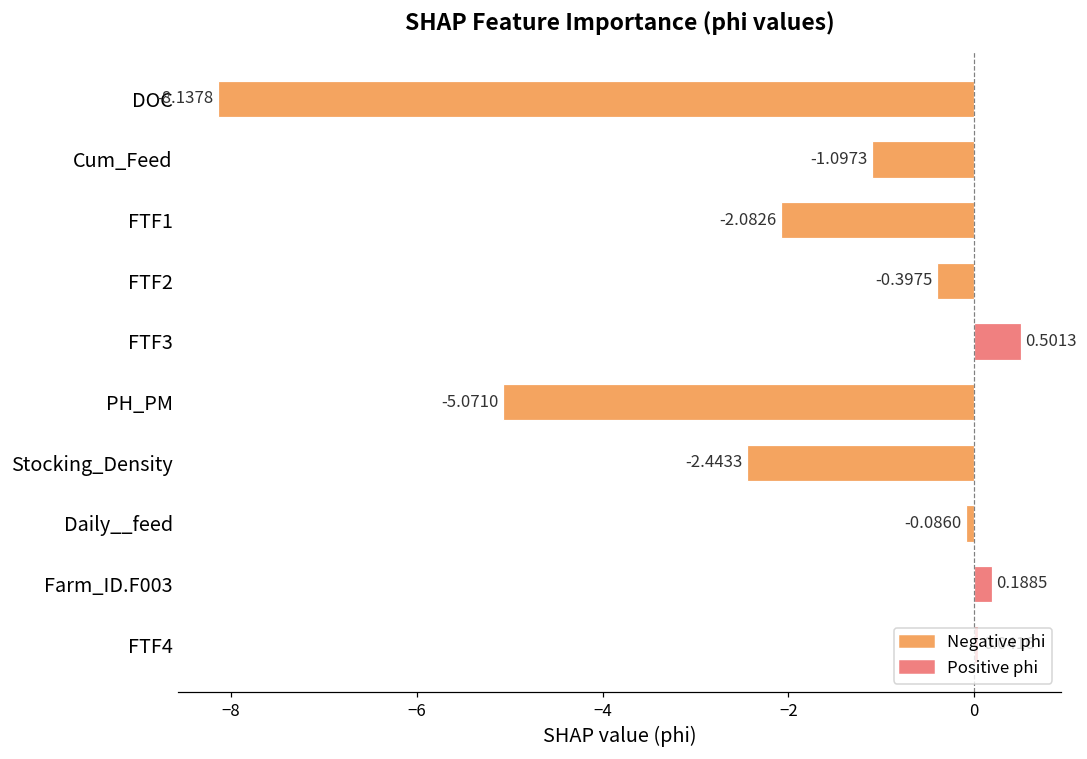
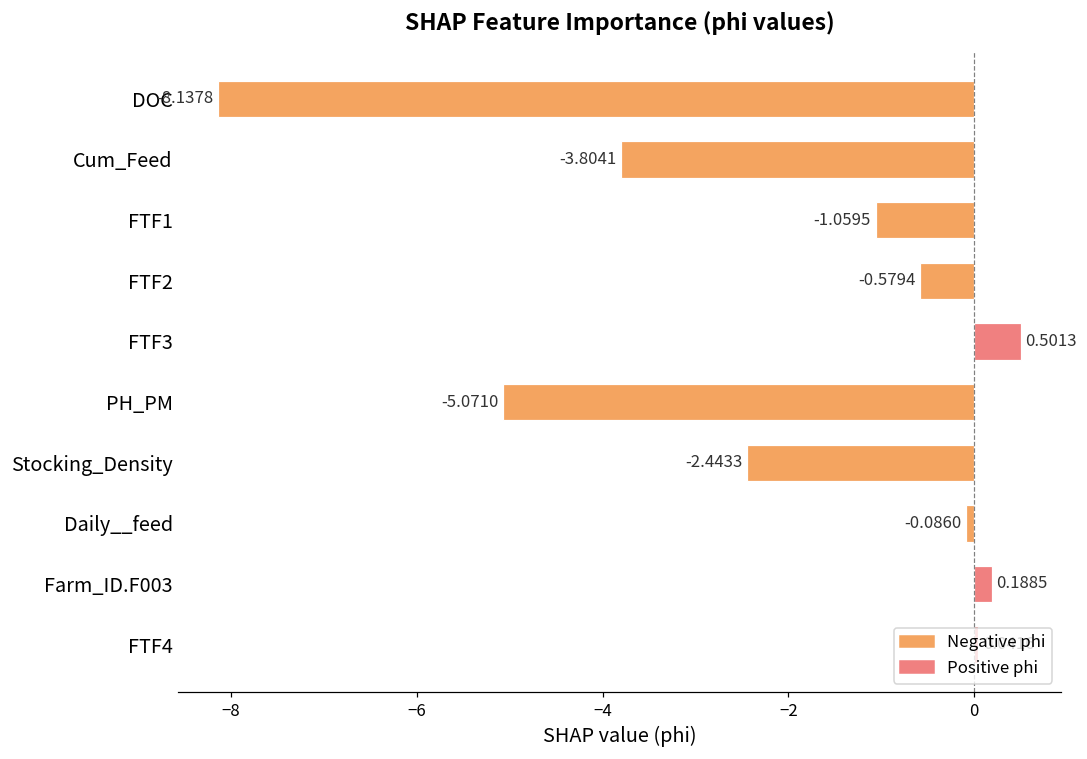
  {
    "DOC": -8.1378,
-   "Cum_Feed": -1.0973,
-   "FTF1": -2.0826,
-   "FTF2": -0.3975,
+   "Cum_Feed": -3.8041,
+   "FTF1": -1.0595,
+   "FTF2": -0.5794,
    "FTF3": 0.5013,
    "PH_PM": -5.0710,
    "Stocking_Density": -2.4433,
    "Daily__feed": -0.0860,
    "Farm_ID.F003": 0.1885
  }
